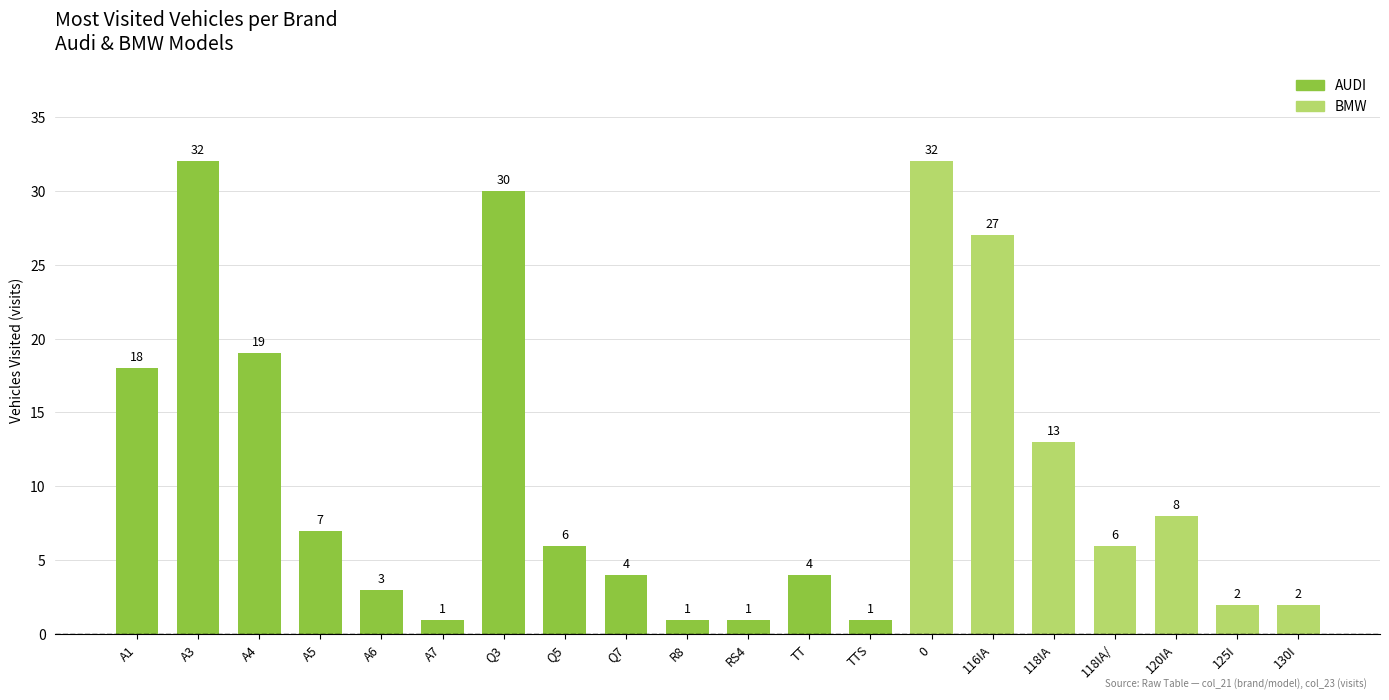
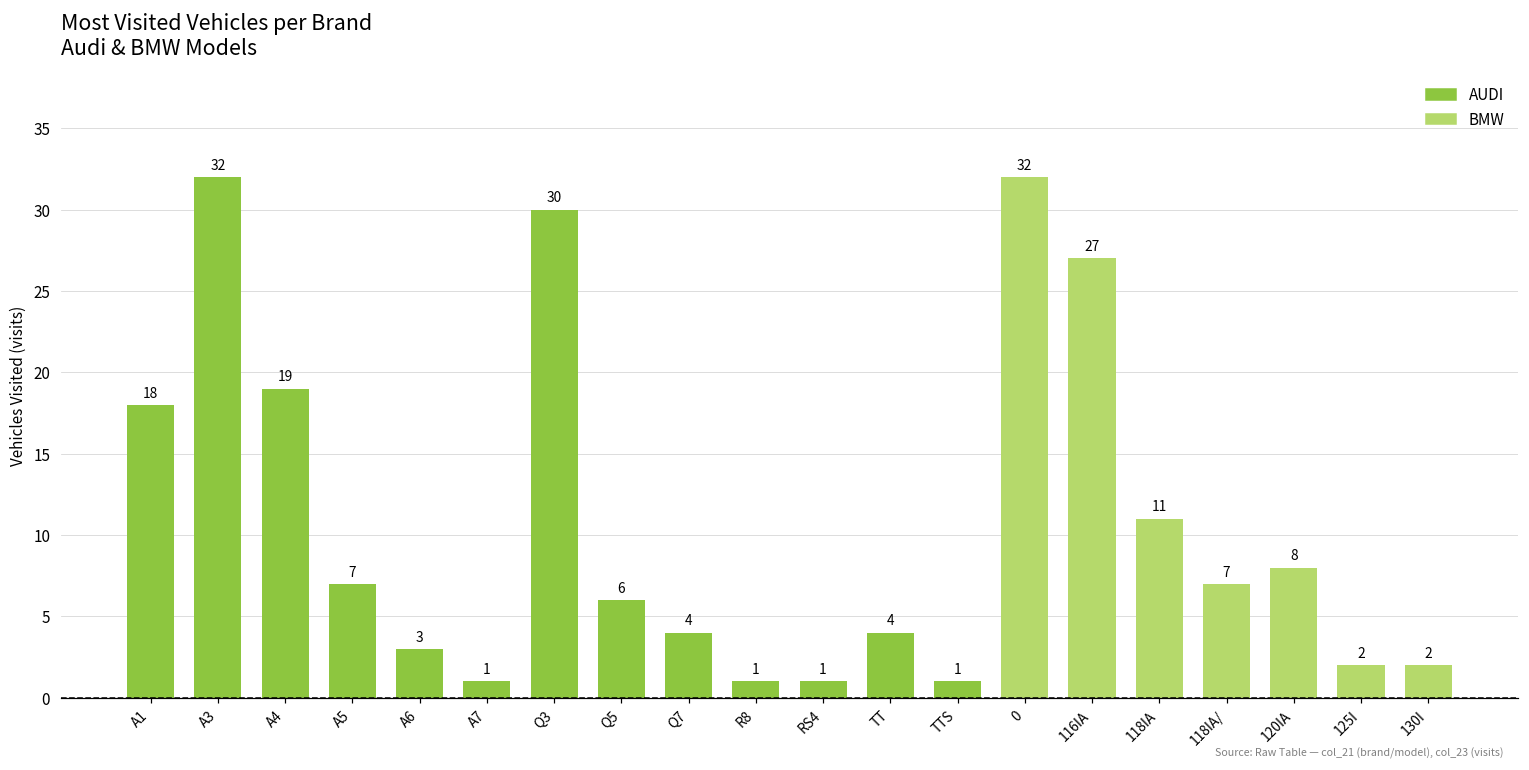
  {
    "A1": 18,
    "A3": 32,
    "A4": 19,
    "A5": 7,
    "A6": 3,
    "A7": 1,
    "Q3": 30,
    "Q5": 6,
    "Q7": 4,
    "R8": 1,
    "RS4": 1,
    "TT": 4,
    "TTS": 1,
    "0": 32,
    "116IA": 27,
-   "118IA": 13,
-   "118IA/": 6,
+   "118IA": 11,
+   "118IA/": 7,
    "120IA": 8,
    "125I": 2,
    "130I": 2
  }
